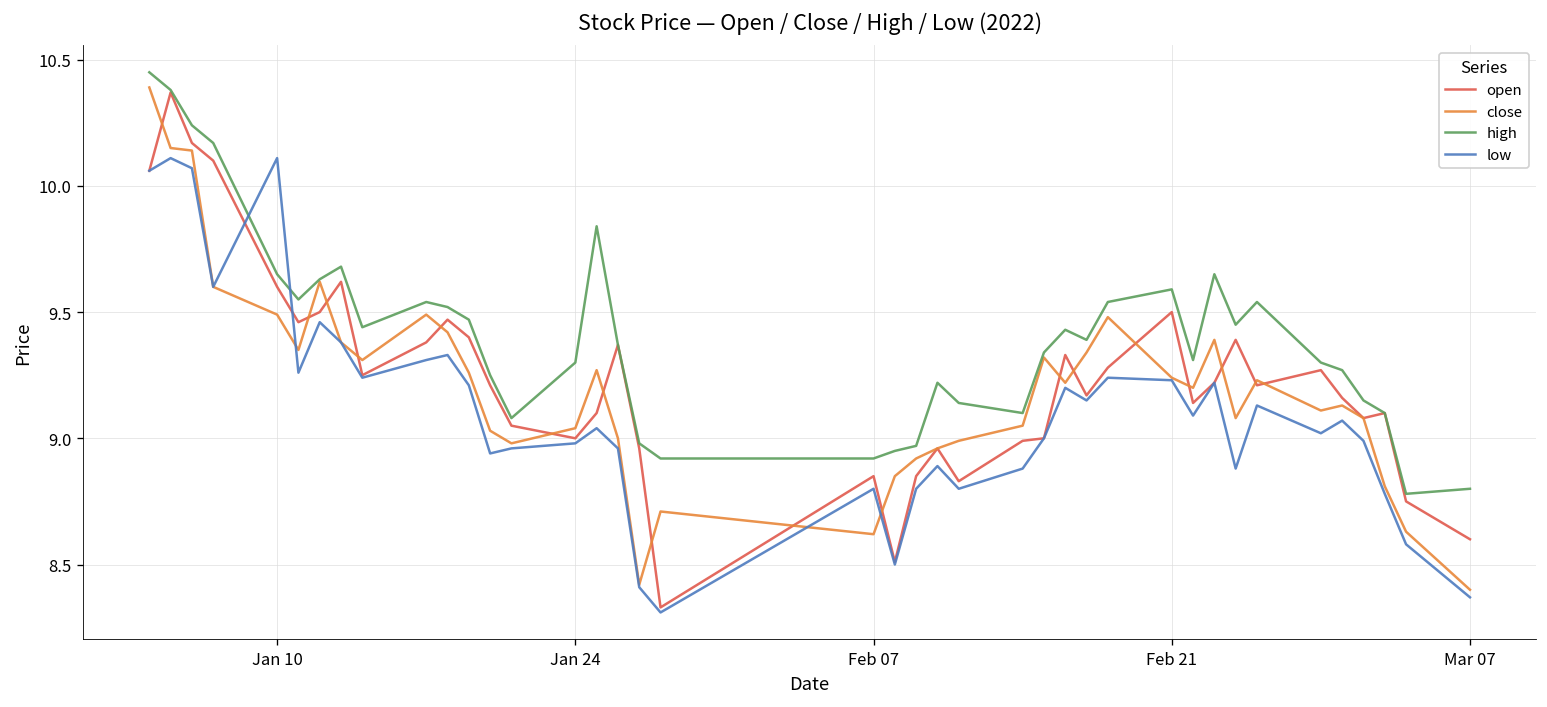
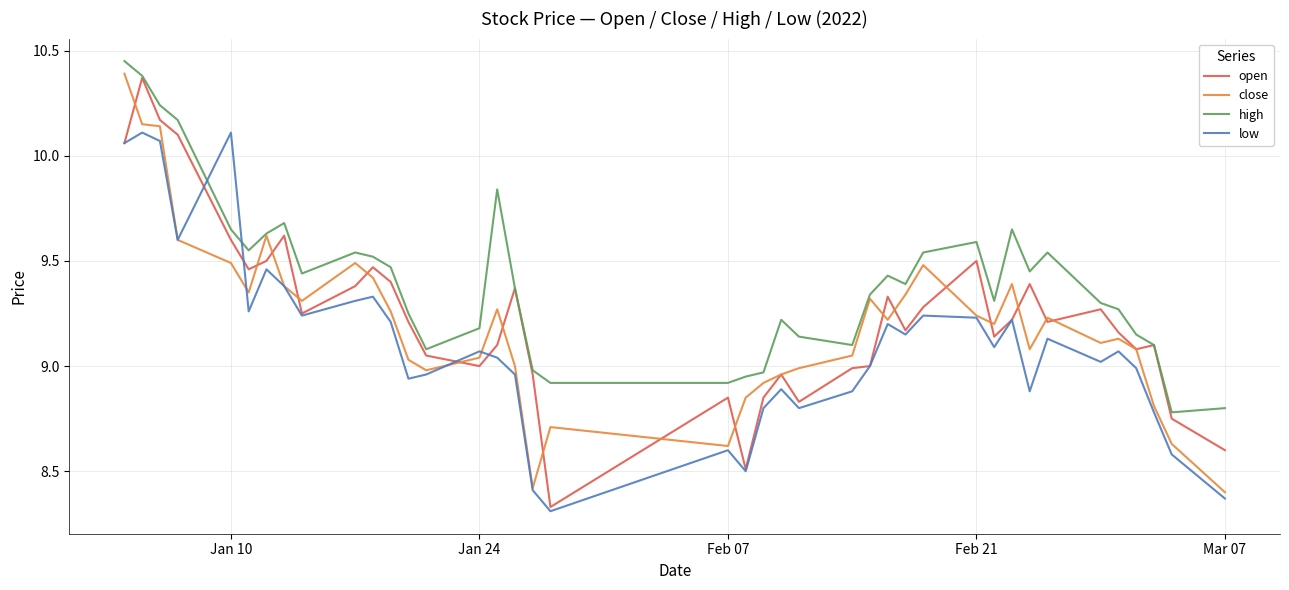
  {
    "high": {
      "Jan 10": 9.65,
-     "Jan 24": 9.30,
+     "Jan 24": 9.18,
      "Feb 07": 8.92,
      "Feb 21": 9.59,
      "Mar 07": 8.80
    },
    "low": {
      "Jan 10": 10.11,
-     "Jan 24": 8.98,
-     "Feb 07": 8.8,
+     "Jan 24": 9.07,
+     "Feb 07": 8.6,
      "Mar 07": 8.37
    }
  }
